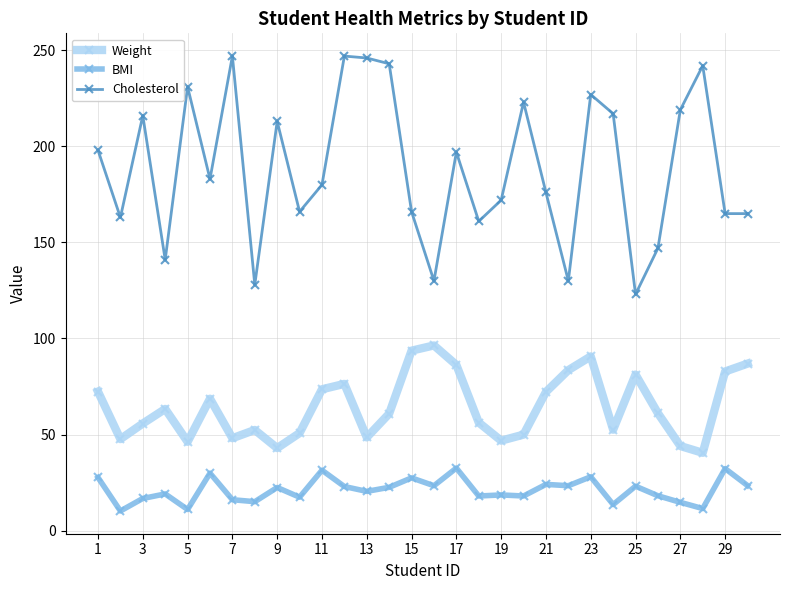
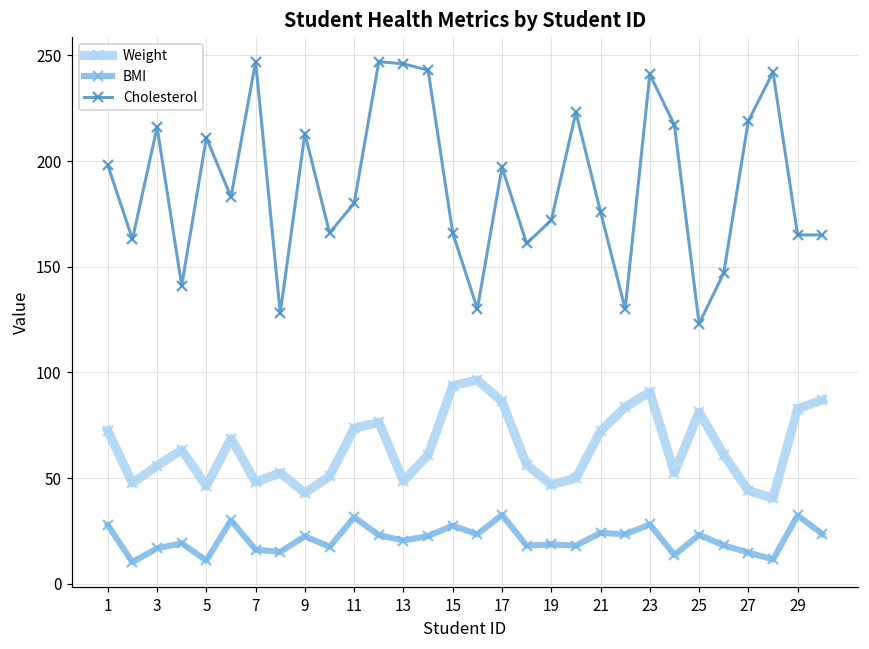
  {
    "Cholesterol": {
      "1": 198,
      "3": 216,
-     "5": 231,
+     "5": 211,
      "7": 247,
      "9": 213,
      "11": 180,
      "13": 246,
      "15": 166,
      "17": 197,
      "19": 172,
      "21": 176,
-     "23": 227,
+     "23": 241,
      "25": 123,
      "27": 219,
      "29": 165
    }
  }
